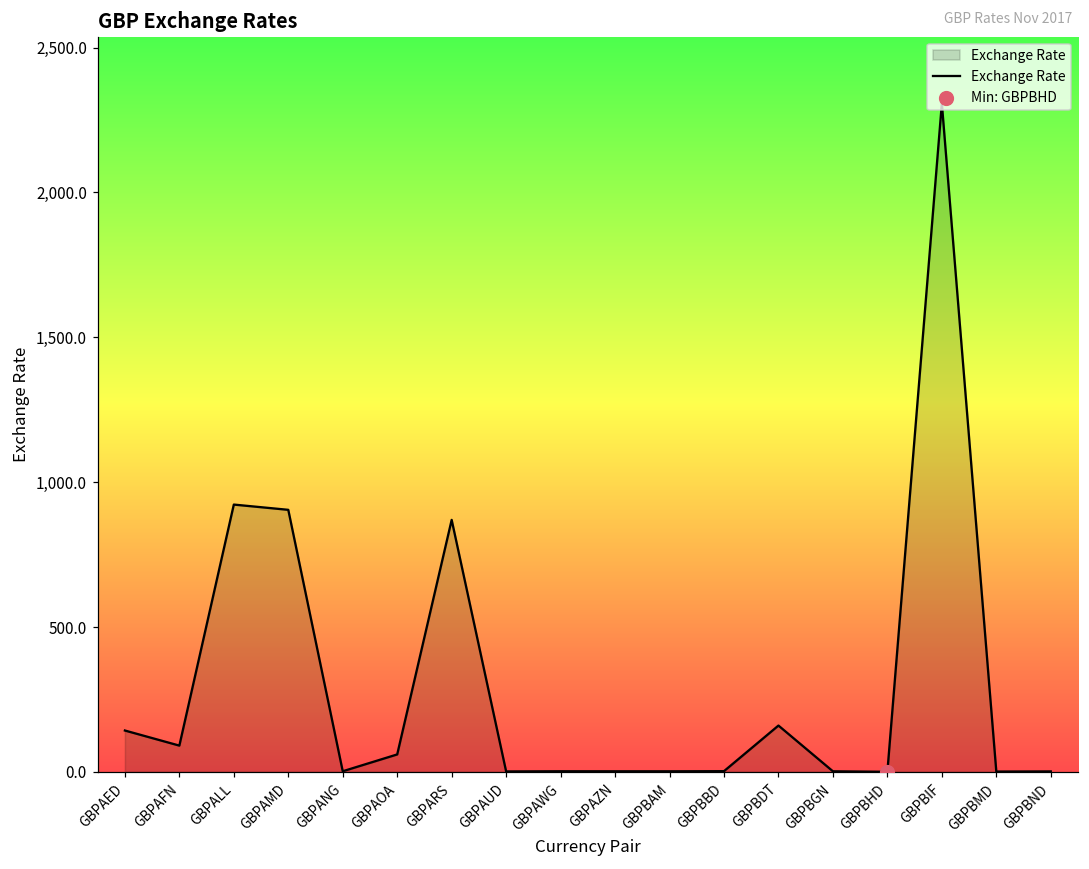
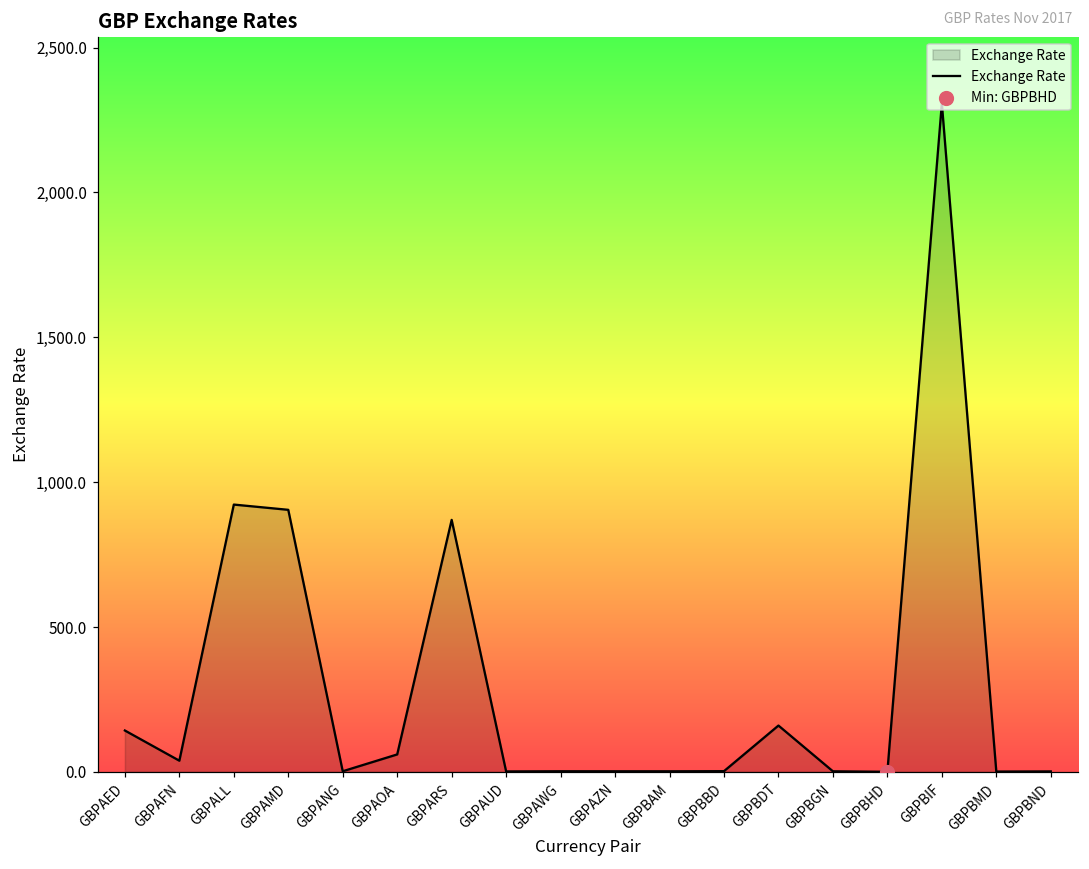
  {
    "Exchange Rate": {
      "GBPAED": 140,
-     "GBPAFN": 90,
+     "GBPAFN": 40,
      "GBPALL": 920,
      "GBPAMD": 900,
      "GBPANG": 0,
      "GBPAOA": 60,
      "GBPARS": 870,
      "GBPAUD": 0,
      "GBPAWG": 0,
      "GBPAZN": 0,
      "GBPBAM": 0,
      "GBPBBD": 0,
      "GBPBDT": 160,
      "GBPBGN": 0,
      "GBPBMD": 0,
      "GBPBND": 0
    }
  }
